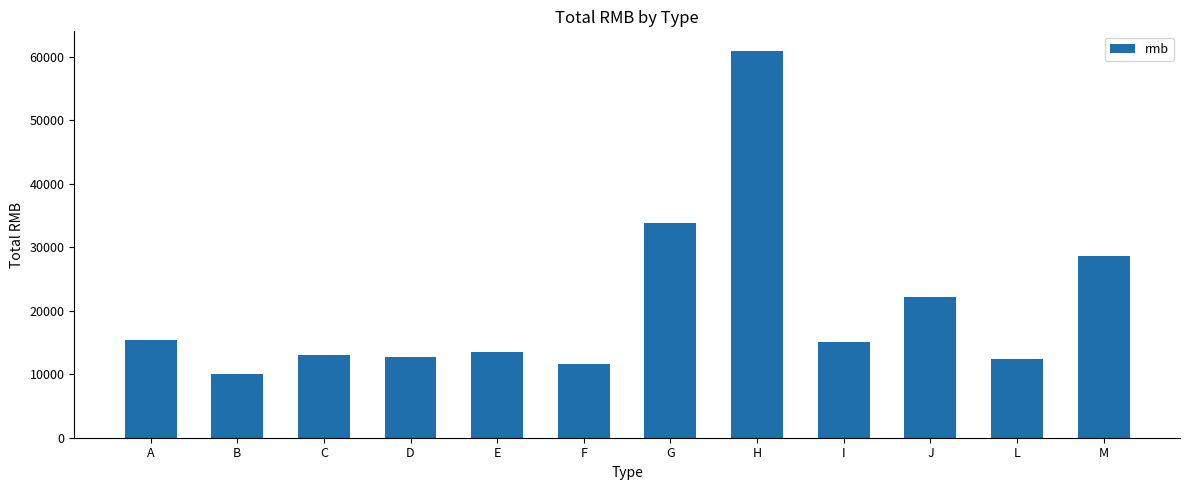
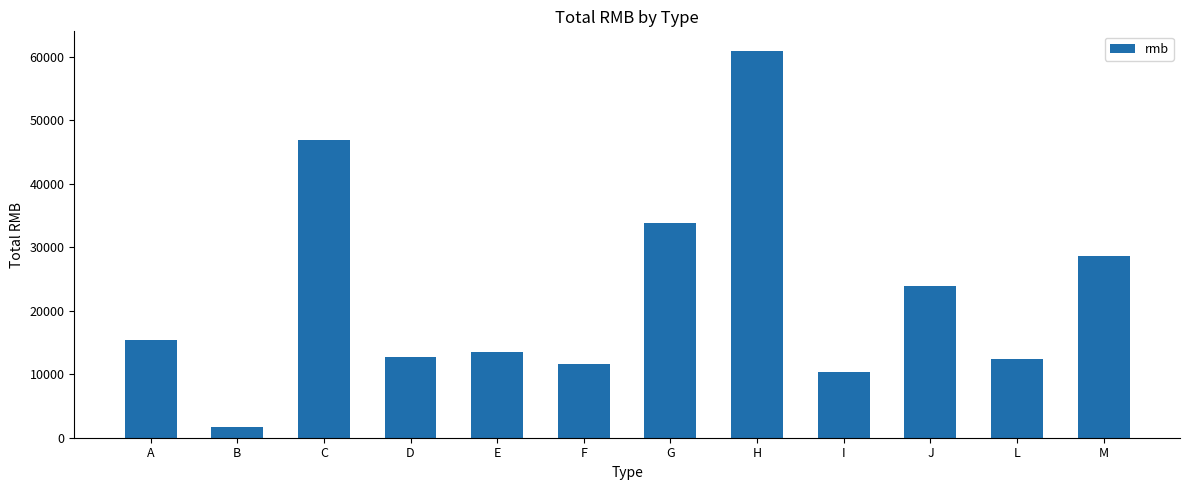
  {
    "A": 15000,
-   "B": 10000,
-   "C": 13000,
+   "B": 2000,
+   "C": 47000,
    "D": 13000,
    "E": 14000,
    "F": 12000,
    "G": 34000,
    "H": 61000,
-   "I": 15000,
-   "J": 22000,
+   "I": 10000,
+   "J": 24000,
    "L": 12000,
    "M": 29000
  }
